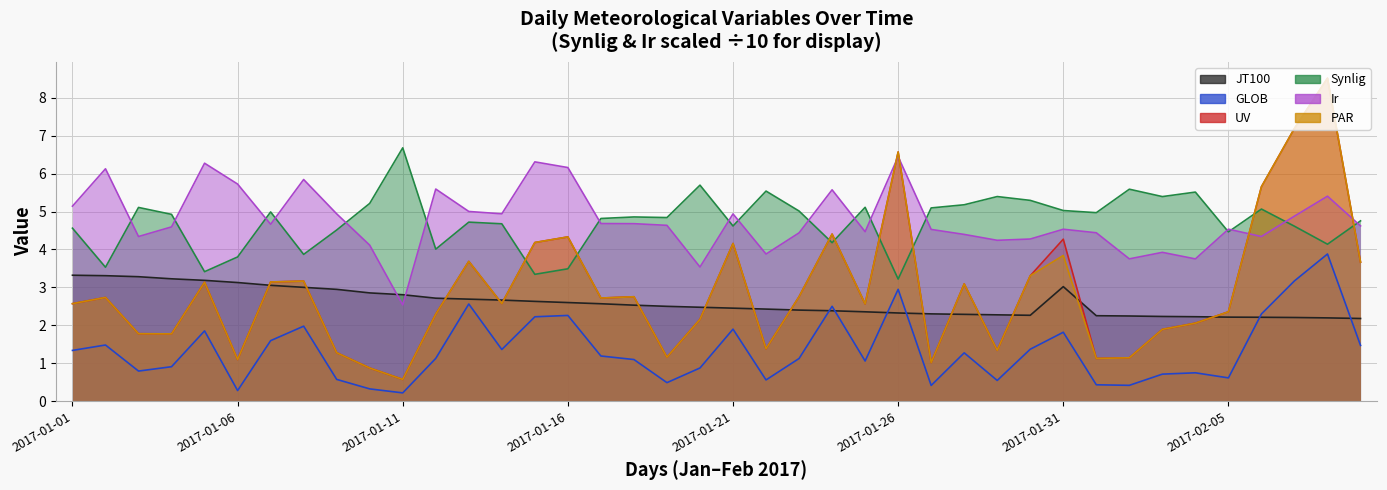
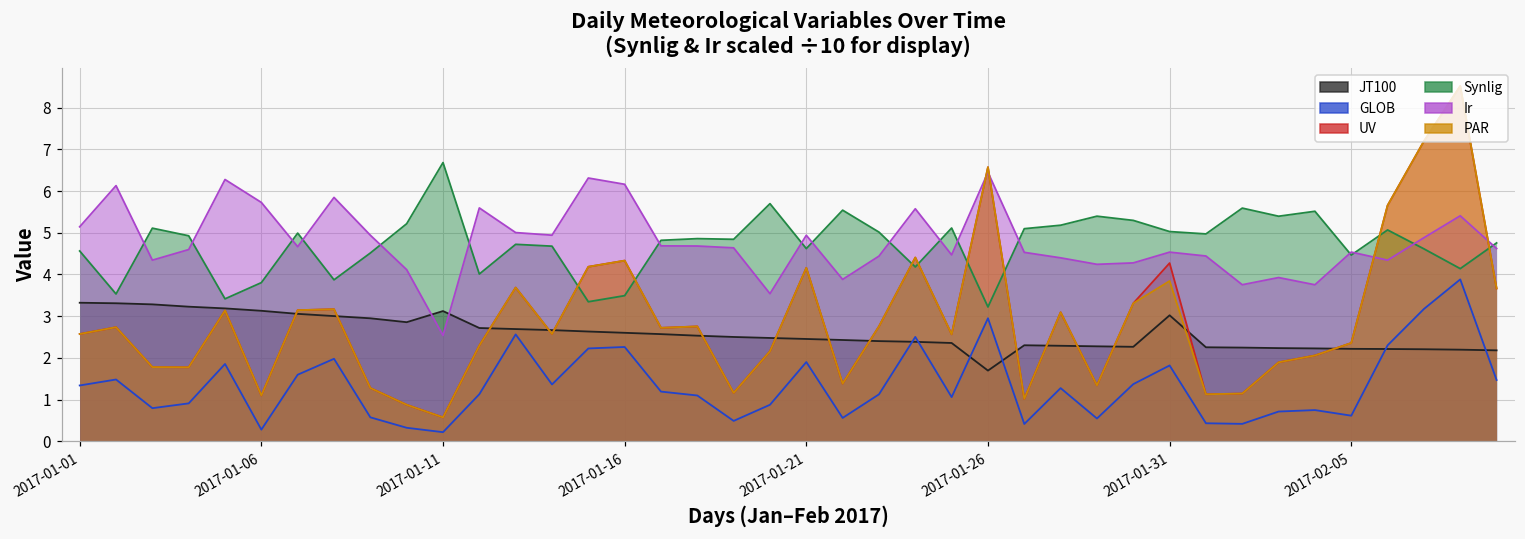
  {
    "JT100": {
      "2017-01-01": 3.3,
      "2017-01-06": 3.1,
-     "2017-01-11": 2.8,
+     "2017-01-11": 3.1,
      "2017-01-16": 2.6,
      "2017-01-21": 2.5,
-     "2017-01-26": 2.3,
+     "2017-01-26": 1.7,
      "2017-01-31": 3.0,
      "2017-02-05": 2.2
    },
    "GLOB": {
      "2017-01-01": 1.3,
      "2017-01-06": 0.3,
      "2017-01-11": 0.2,
      "2017-01-16": 2.3,
      "2017-01-21": 1.9,
      "2017-01-26": 2.9,
      "2017-01-31": 1.8,
      "2017-02-05": 0.6
    },
    "UV": {
      "2017-01-31": 4.3
    },
    "Synlig": {
      "2017-01-01": 4.6,
      "2017-01-06": 3.8,
      "2017-01-11": 6.7,
      "2017-01-16": 3.5,
      "2017-01-21": 4.6,
      "2017-01-26": 3.2,
      "2017-01-31": 5.0,
      "2017-02-05": 4.5
    },
    "Ir": {
      "2017-01-01": 5.1,
      "2017-01-06": 5.7,
      "2017-01-11": 2.5,
      "2017-01-16": 6.2,
      "2017-01-21": 4.9,
      "2017-01-26": 6.4,
      "2017-01-31": 4.5,
      "2017-02-05": 4.5
    },
    "PAR": {
      "2017-01-31": 3.8
    }
  }
